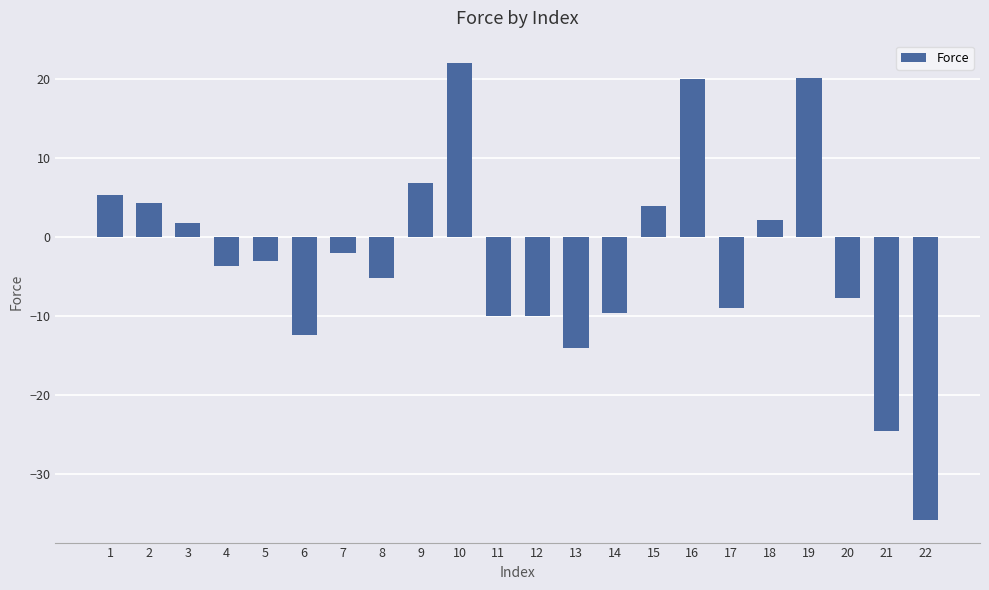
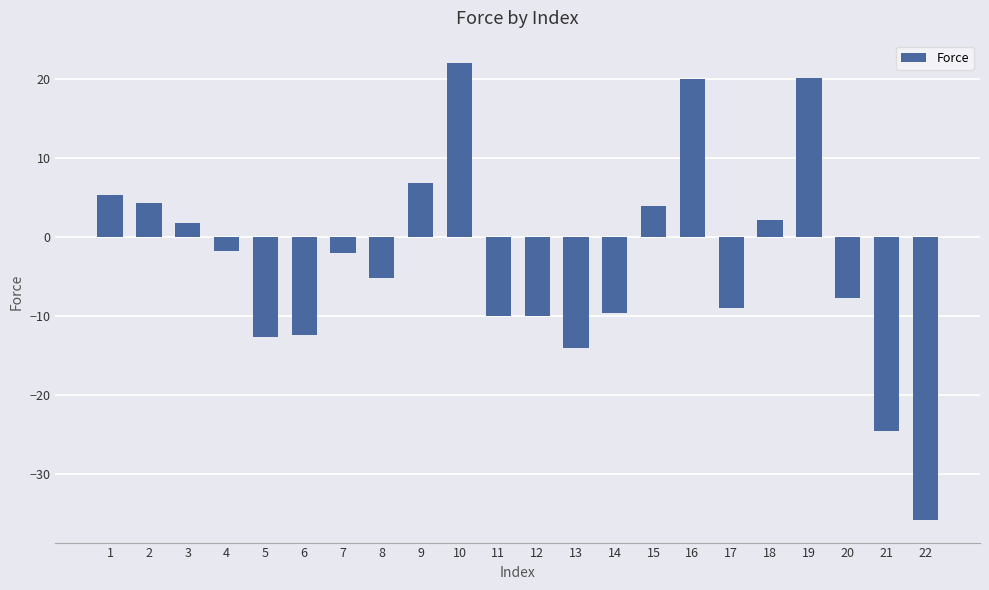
  {
    "1": 5,
    "2": 4,
    "3": 2,
-   "4": -4,
-   "5": -3,
+   "4": -2,
+   "5": -13,
    "6": -12,
    "7": -2,
    "8": -5,
    "9": 7,
    "10": 22,
    "11": -10,
    "12": -10,
    "13": -14,
    "14": -10,
    "15": 4,
    "16": 20,
    "17": -9,
    "18": 2,
    "19": 20,
    "20": -8,
    "21": -25,
    "22": -36
  }
